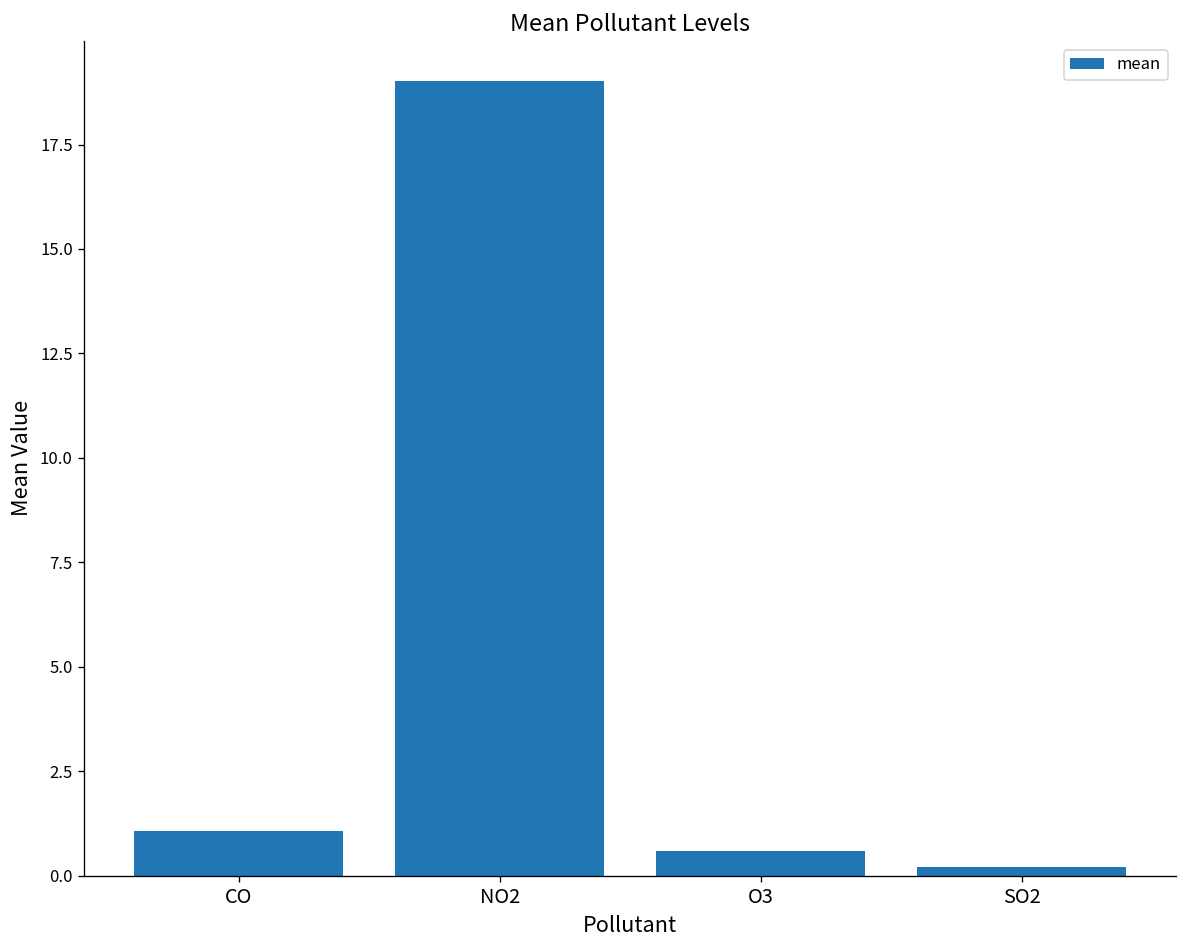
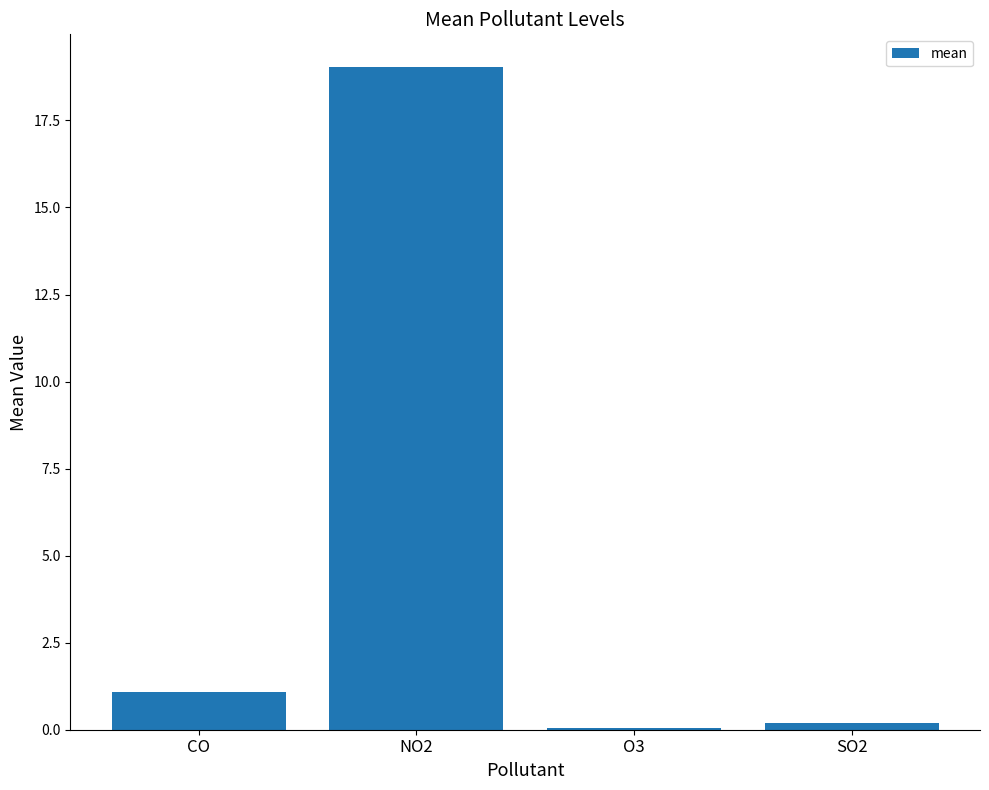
  {
    "CO": 1.1,
    "NO2": 19.0,
-   "O3": 0.6,
+   "O3": 0.0,
    "SO2": 0.2
  }
